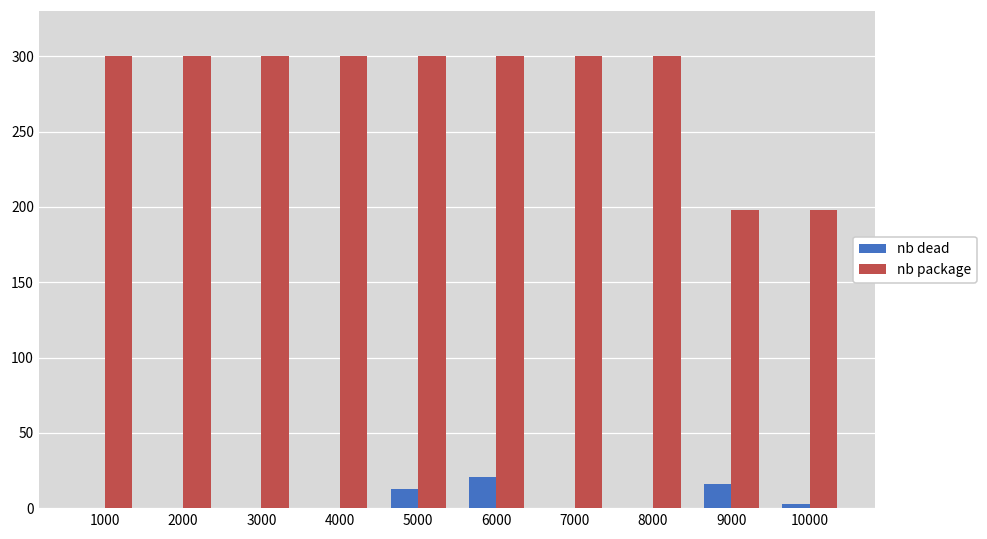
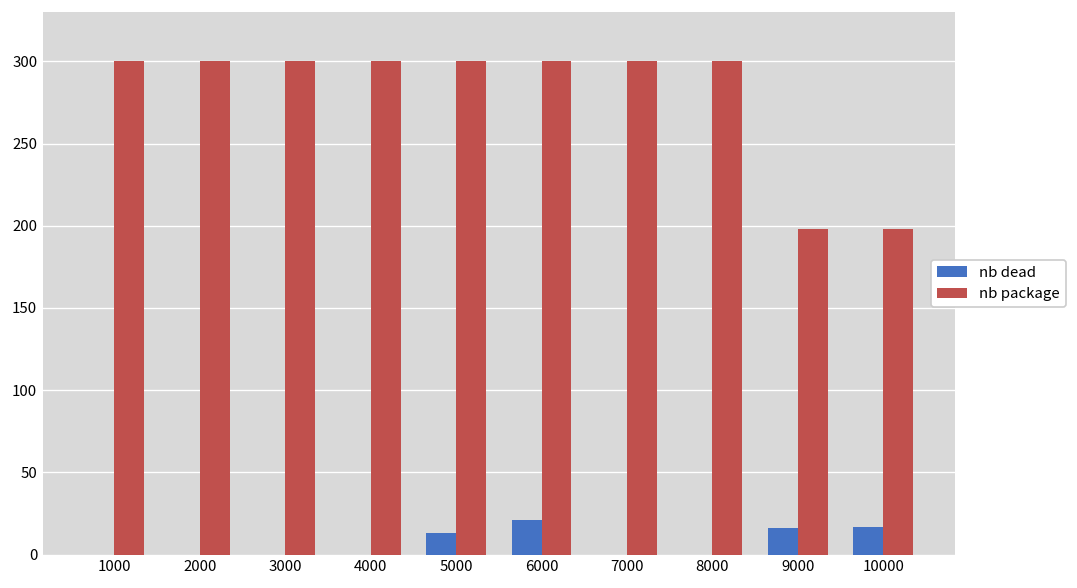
  {
    "nb dead": {
      "1000": 0,
      "2000": 0,
      "3000": 0,
      "4000": 0,
      "5000": 13,
      "6000": 21,
      "7000": 0,
      "8000": 0,
      "9000": 16,
-     "10000": 3
+     "10000": 17
    },
    "nb package": {
      "1000": 300,
      "2000": 300,
      "3000": 300,
      "4000": 300,
      "5000": 300,
      "6000": 300,
      "7000": 300,
      "8000": 300,
      "9000": 198,
      "10000": 198
    }
  }
